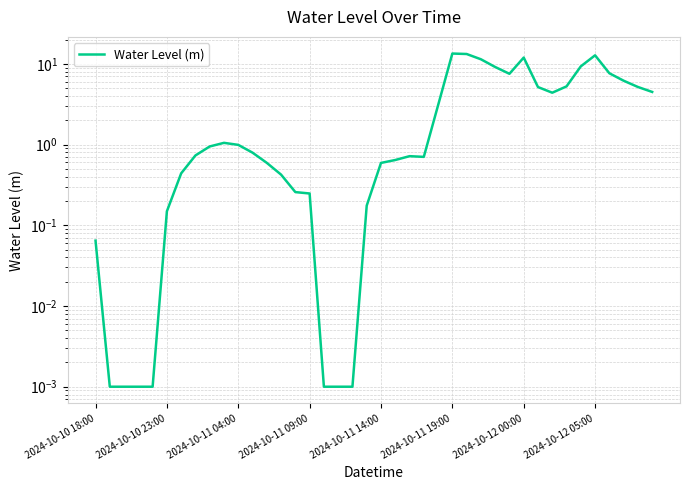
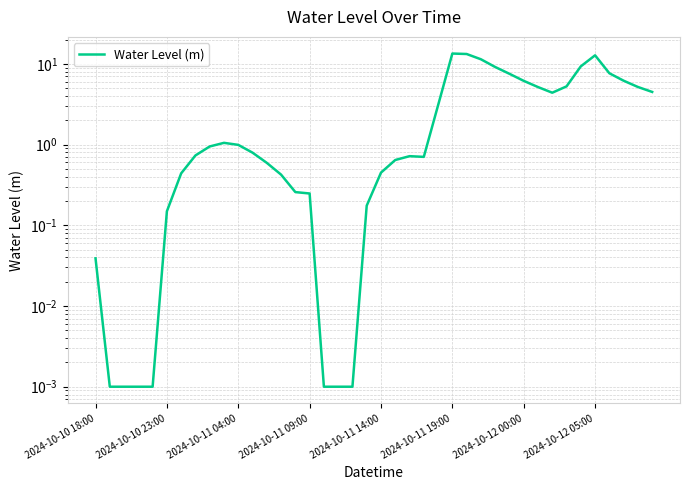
  {
-   "2024-10-10 18:00": 0.06,
+   "2024-10-10 18:00": 0.04,
    "2024-10-10 23:00": 0.15,
    "2024-10-11 04:00": 1.0,
    "2024-10-11 09:00": 0.25,
-   "2024-10-11 14:00": 0.6,
+   "2024-10-11 14:00": 0.4,
    "2024-10-11 19:00": 13,
-   "2024-10-12 00:00": 12,
+   "2024-10-12 00:00": 6,
    "2024-10-12 05:00": 13
  }
